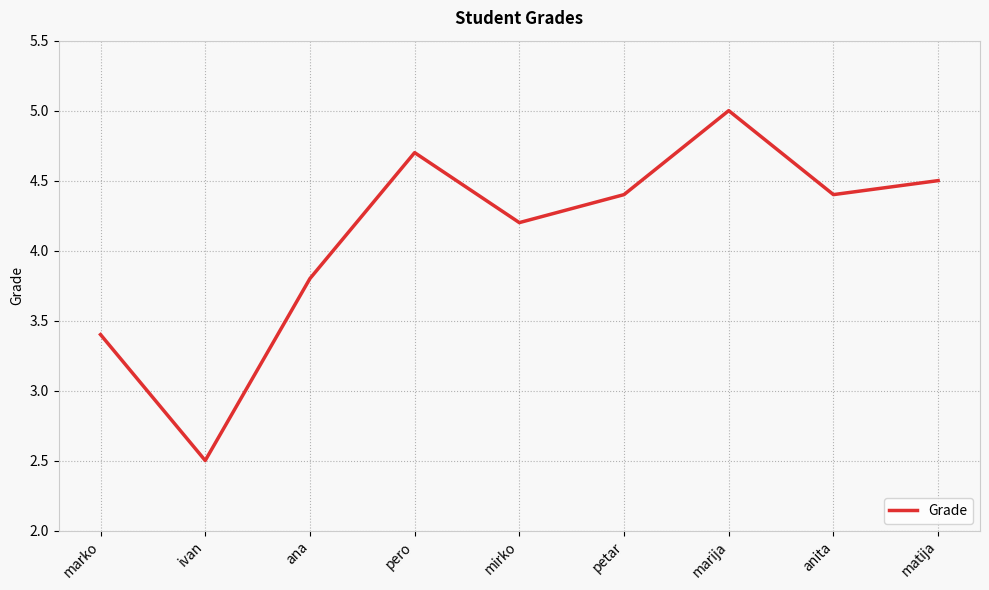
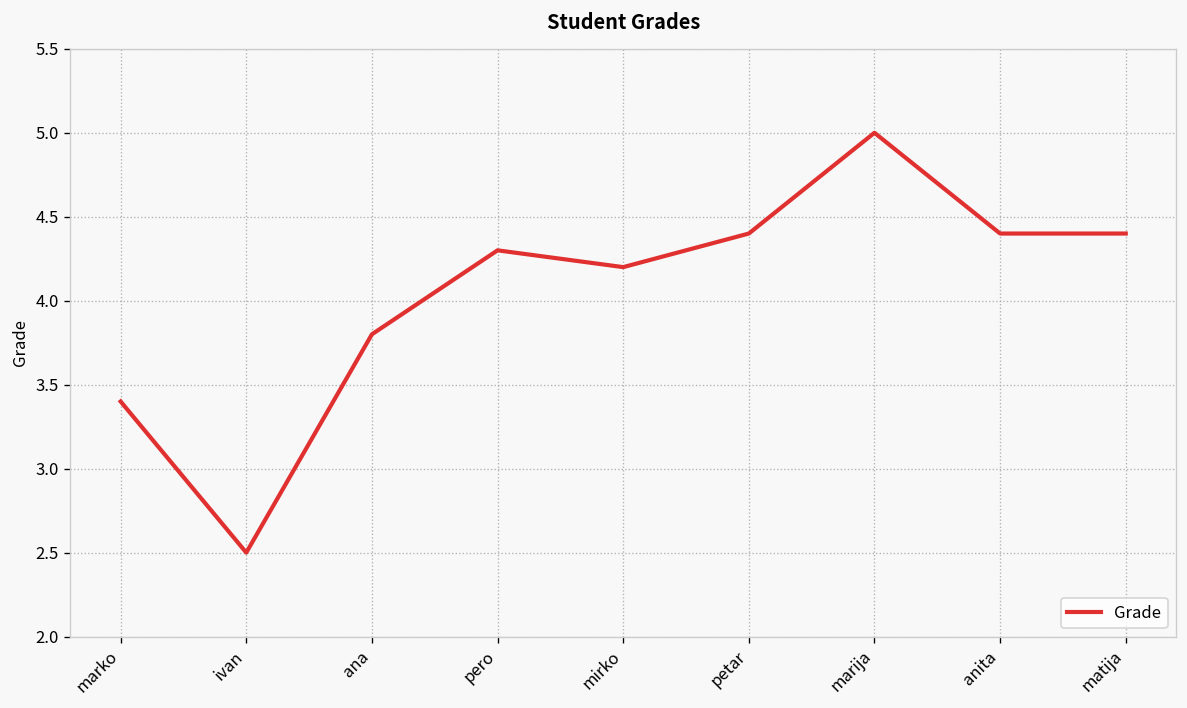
  {
    "marko": 3.4,
    "ivan": 2.5,
    "ana": 3.8,
-   "pero": 4.7,
+   "pero": 4.3,
    "mirko": 4.2,
    "petar": 4.4,
    "marija": 5.0,
    "anita": 4.4,
-   "matija": 4.5
+   "matija": 4.4
  }
